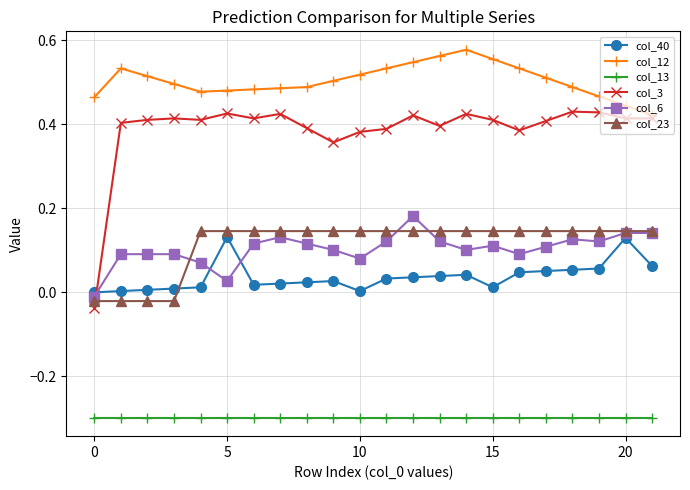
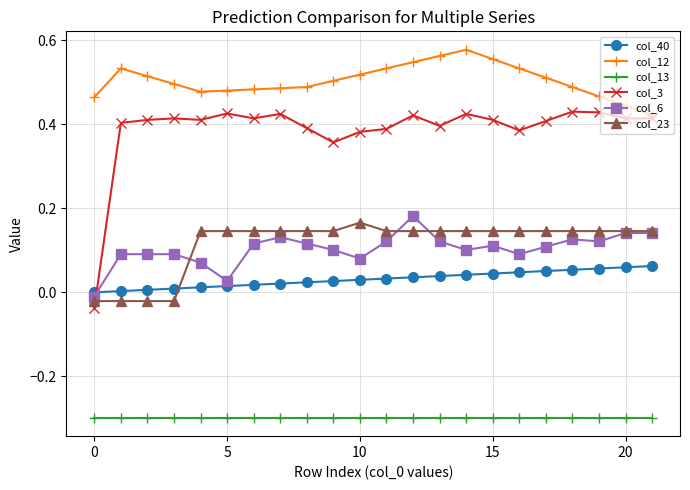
  {
    "col_40": {
      "0": 0.00,
-     "5": 0.13,
-     "10": 0.00,
-     "15": 0.01,
-     "20": 0.13
+     "5": 0.01,
+     "10": 0.03,
+     "15": 0.04,
+     "20": 0.06
    },
    "col_12": {
      "0": 0.46,
      "5": 0.48,
      "10": 0.52,
      "15": 0.56
    },
    "col_13": {
      "0": -0.30,
      "5": -0.30,
      "10": -0.30,
      "15": -0.30,
      "20": -0.30
    },
    "col_3": {
      "0": -0.04,
      "5": 0.43,
      "10": 0.38,
      "15": 0.41
    },
    "col_6": {
      "0": -0.01,
      "5": 0.03,
      "10": 0.08,
      "15": 0.11
    },
    "col_23": {
      "0": -0.02,
      "5": 0.15,
-     "10": 0.15,
+     "10": 0.17,
      "15": 0.15
    }
  }
